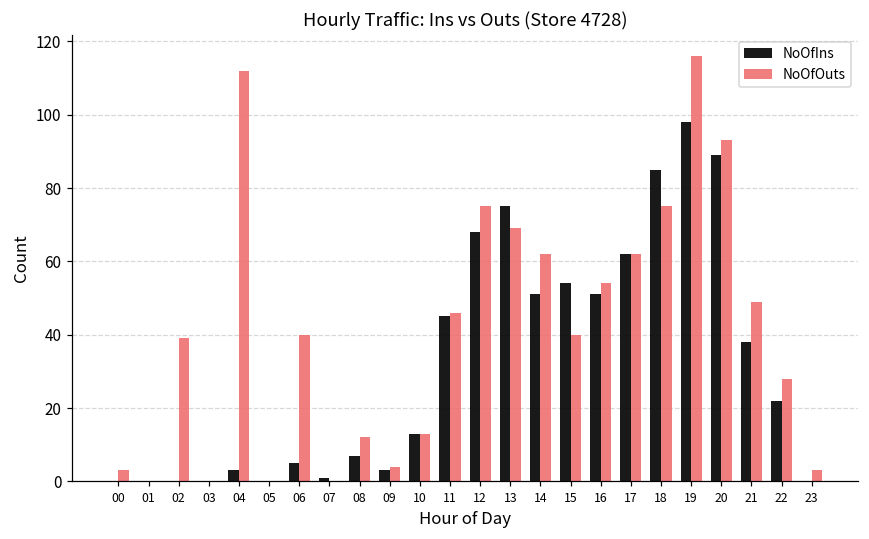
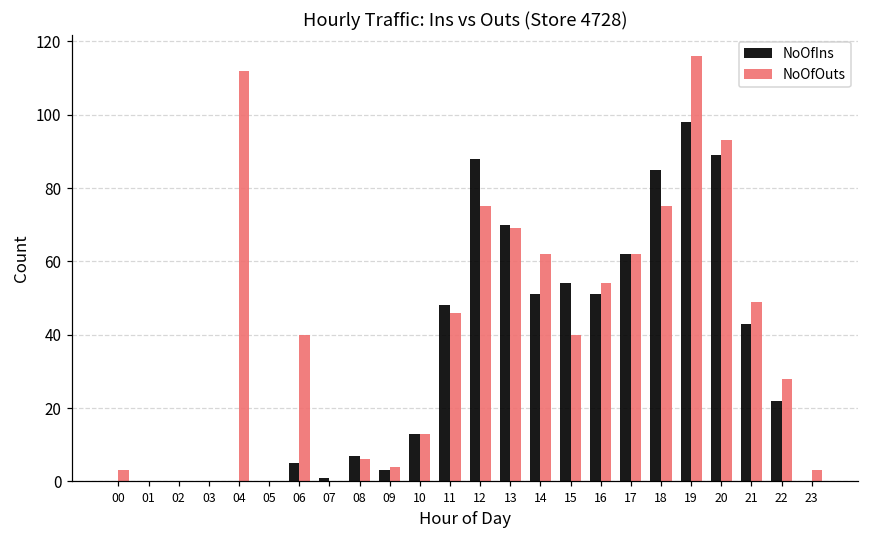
  {
    "NoOfIns": {
      "00": 0,
      "01": 0,
      "02": 0,
      "03": 0,
-     "04": 3,
+     "04": 0,
      "05": 0,
      "06": 5,
      "07": 1,
      "08": 7,
      "09": 3,
      "10": 13,
-     "11": 45,
-     "12": 68,
-     "13": 75,
+     "11": 48,
+     "12": 88,
+     "13": 70,
      "14": 51,
      "15": 54,
      "16": 51,
      "17": 62,
      "18": 85,
      "19": 98,
      "20": 89,
-     "21": 38,
+     "21": 43,
      "22": 22,
      "23": 0
    },
    "NoOfOuts": {
      "00": 3,
      "01": 0,
-     "02": 39,
+     "02": 0,
      "03": 0,
      "04": 112,
      "05": 0,
      "06": 40,
      "07": 0,
-     "08": 12,
+     "08": 6,
      "09": 4,
      "10": 13,
      "11": 46,
      "12": 75,
      "13": 69,
      "14": 62,
      "15": 40,
      "16": 54,
      "17": 62,
      "18": 75,
      "19": 116,
      "20": 93,
      "21": 49,
      "22": 28,
      "23": 3
    }
  }
